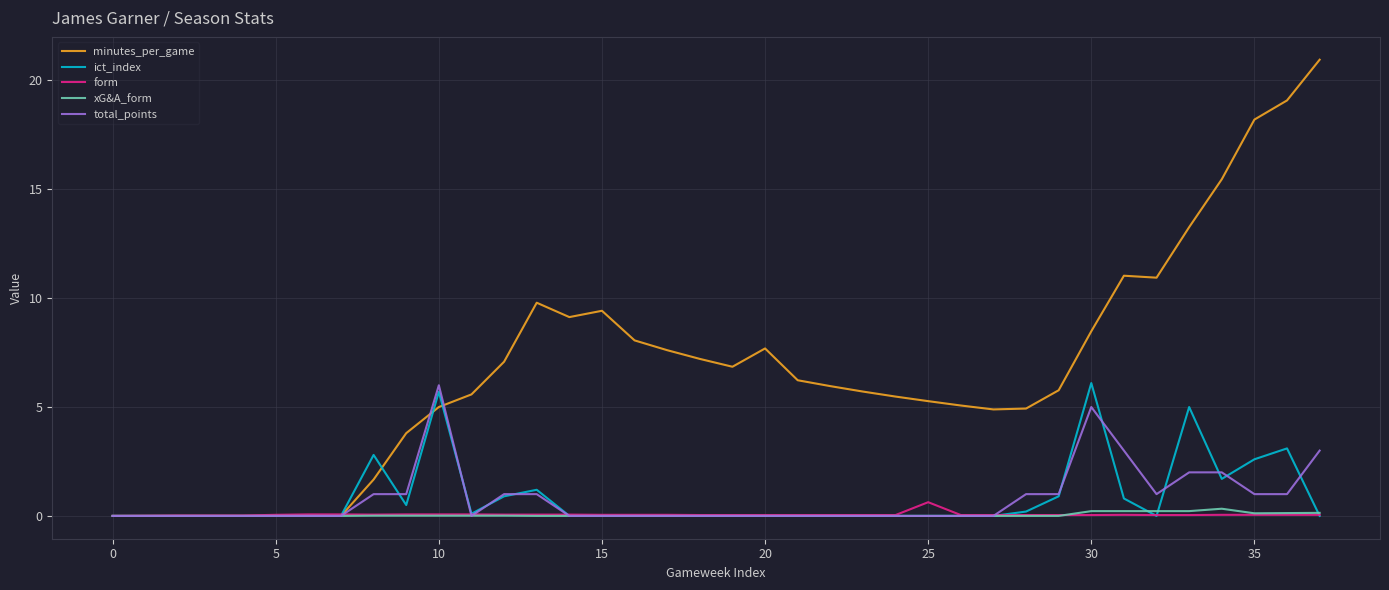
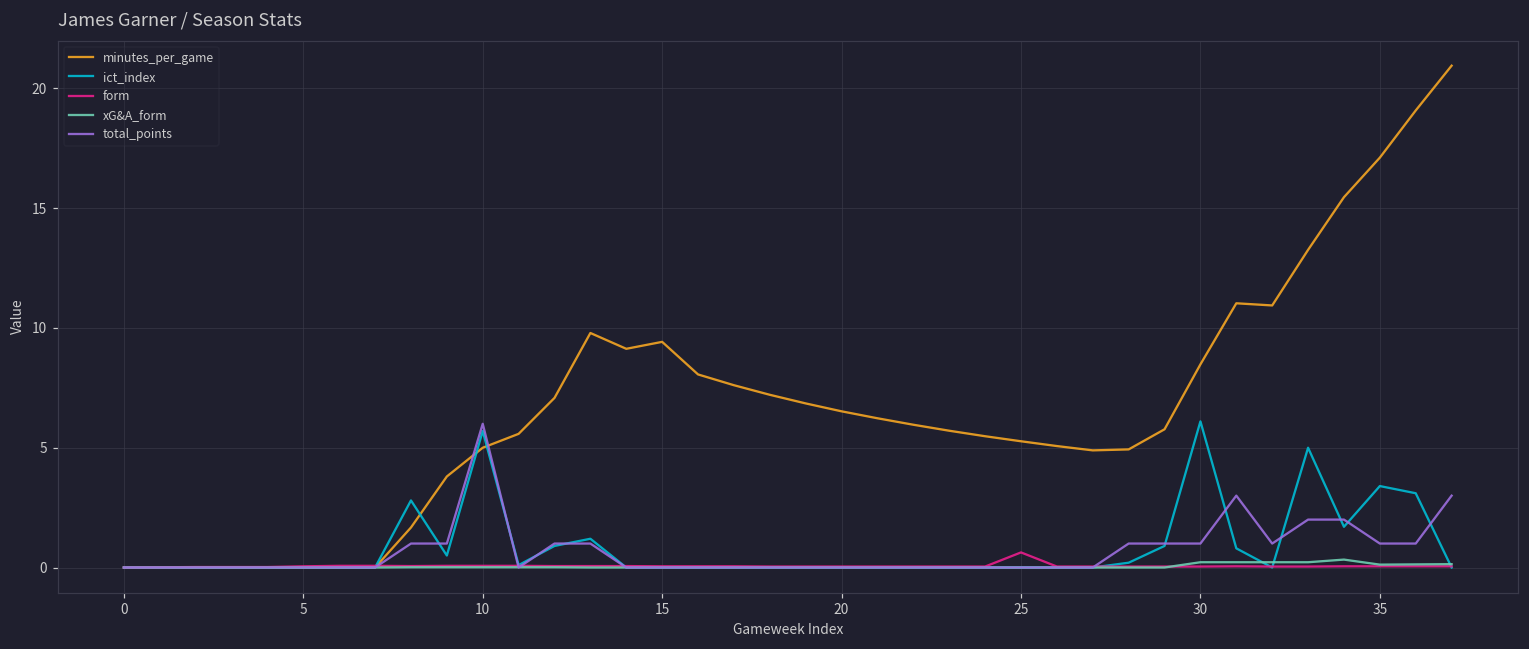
  {
    "minutes_per_game": {
      "10": 5.0,
      "15": 9.4,
-     "20": 7.7,
+     "20": 6.5,
      "25": 5.3,
      "30": 8.5,
-     "35": 18.2
+     "35": 17.1
    },
    "ict_index": {
      "10": 5.7,
      "30": 6.1,
-     "35": 2.6
+     "35": 3.4
    },
    "form": {
      "25": 0.6,
      "30": 0.0
    },
    "xG&A_form": {
      "30": 0.2
    },
    "total_points": {
      "10": 6,
-     "30": 5,
+     "30": 1,
      "35": 1
    }
  }
